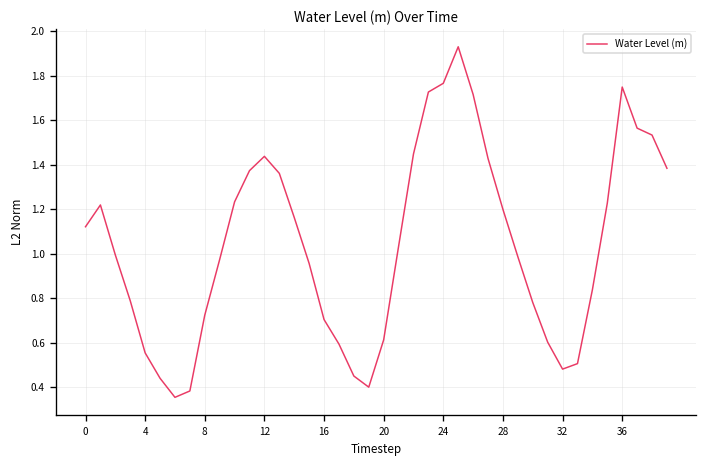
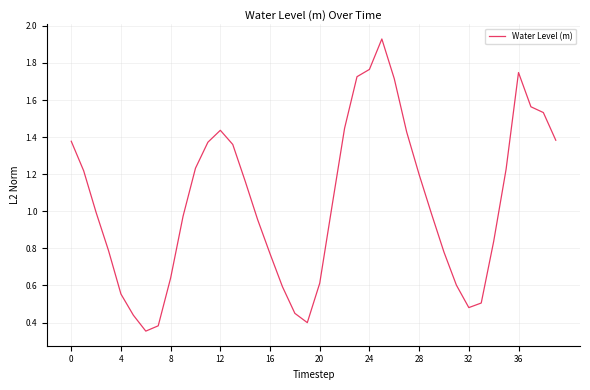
  {
-   "0": 1.12,
+   "0": 1.38,
    "4": 0.55,
-   "8": 0.72,
+   "8": 0.64,
    "12": 1.44,
-   "16": 0.70,
+   "16": 0.77,
    "20": 0.61,
    "24": 1.77,
    "28": 1.20,
    "32": 0.48,
    "36": 1.75
  }
